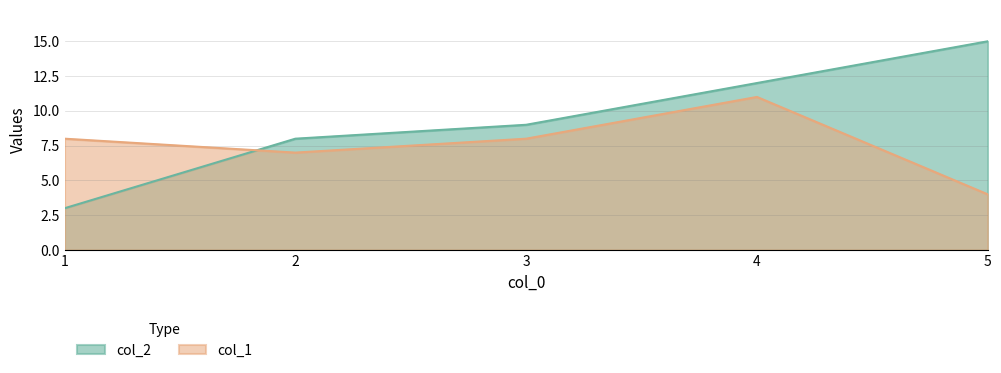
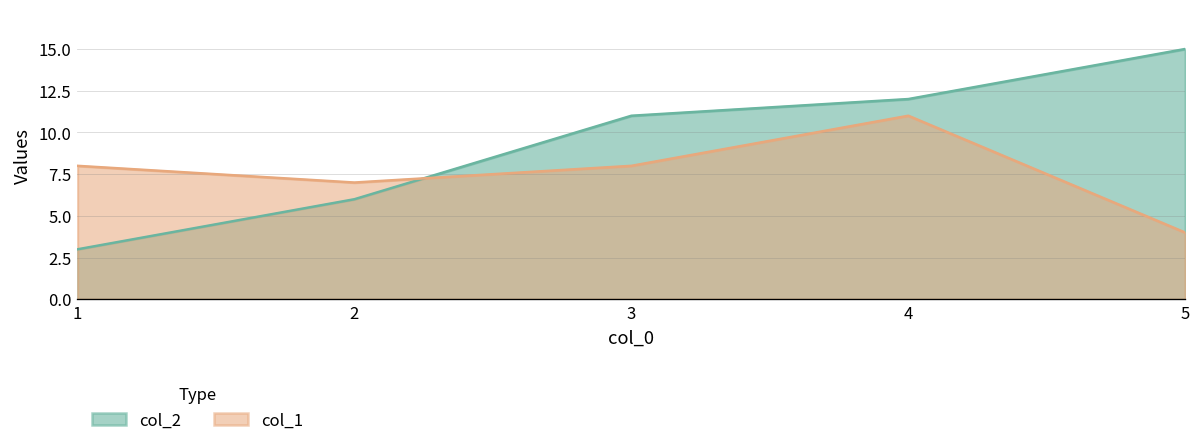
  {
    "col_2": {
      "1": 3,
-     "2": 8,
-     "3": 9,
+     "2": 6,
+     "3": 11,
      "4": 12,
      "5": 15
    },
    "col_1": {
      "1": 8,
      "2": 7,
      "3": 8,
      "4": 11,
      "5": 4
    }
  }
